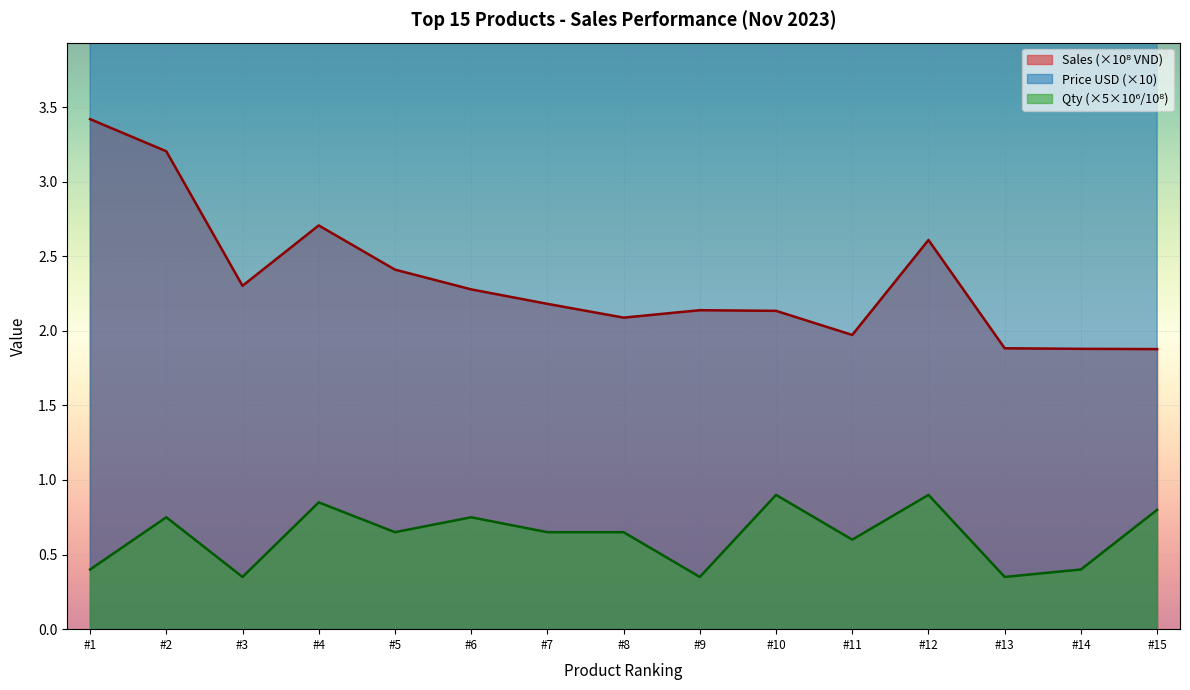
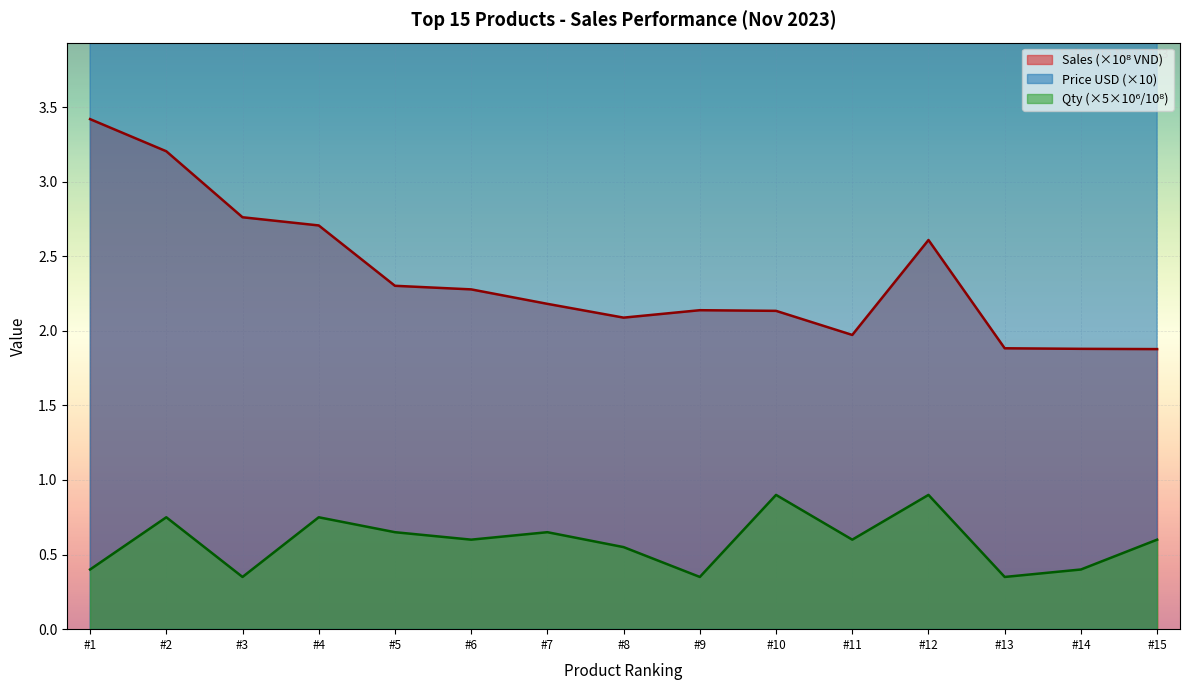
  {
    "Sales (×10⁸ VND)": {
      "#1": 3.42,
      "#2": 3.20,
-     "#3": 2.30,
+     "#3": 2.76,
      "#4": 2.71,
-     "#5": 2.41,
+     "#5": 2.30,
      "#6": 2.28,
      "#7": 2.18,
      "#8": 2.09,
      "#9": 2.14,
      "#10": 2.13,
      "#11": 1.97,
      "#12": 2.61,
      "#13": 1.88,
      "#14": 1.88,
      "#15": 1.88
    },
    "Qty (×5×10⁶/10⁸)": {
      "#1": 0.40,
      "#2": 0.75,
      "#3": 0.35,
-     "#4": 0.85,
+     "#4": 0.75,
      "#5": 0.65,
-     "#6": 0.75,
+     "#6": 0.60,
      "#7": 0.65,
-     "#8": 0.65,
+     "#8": 0.55,
      "#9": 0.35,
      "#10": 0.90,
      "#11": 0.60,
      "#12": 0.90,
      "#13": 0.35,
      "#14": 0.40,
-     "#15": 0.80
+     "#15": 0.60
    }
  }
